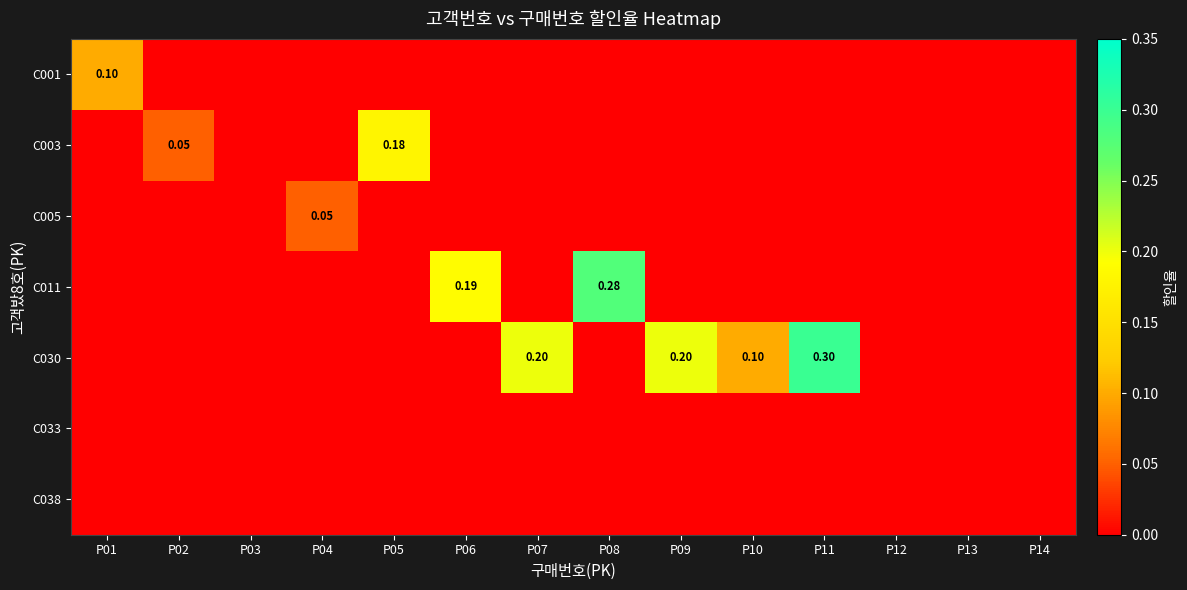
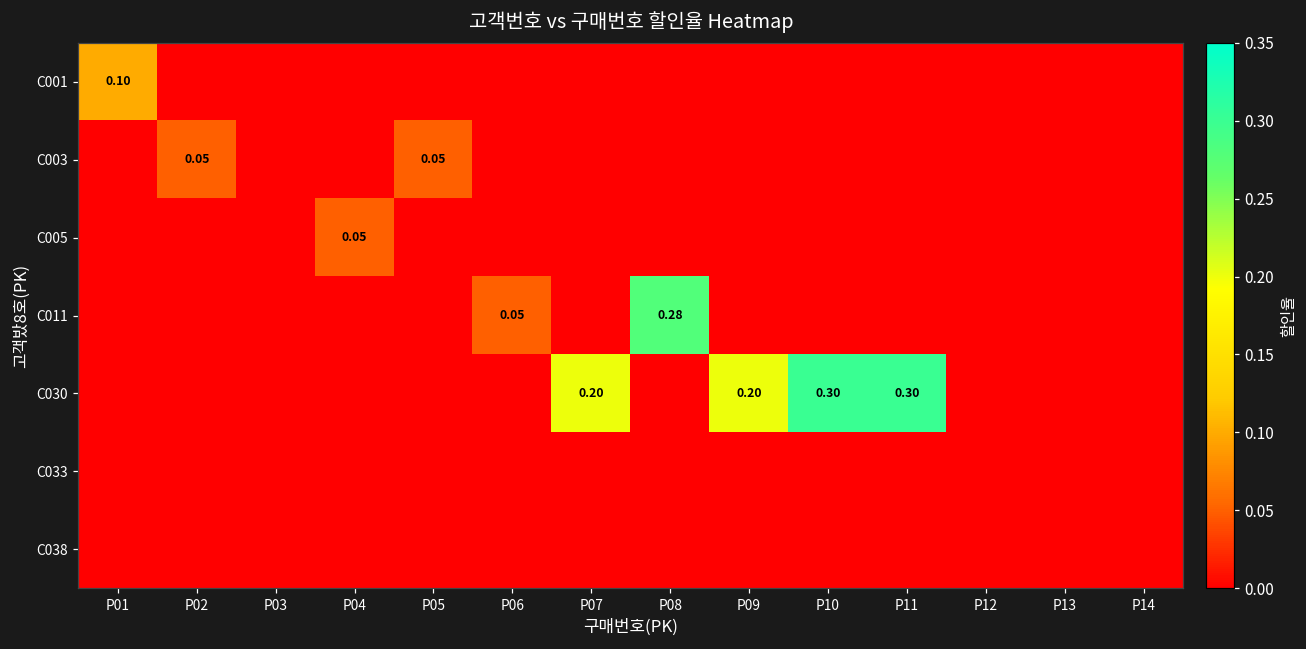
  {
    "C001": {
      "P01": 0.10
    },
    "C003": {
      "P02": 0.05,
-     "P05": 0.18
+     "P05": 0.05
    },
    "C005": {
      "P04": 0.05
    },
    "C011": {
-     "P06": 0.19,
+     "P06": 0.05,
      "P08": 0.28
    },
    "C030": {
      "P07": 0.20,
      "P09": 0.20,
-     "P10": 0.10,
+     "P10": 0.30,
      "P11": 0.30
    }
  }
